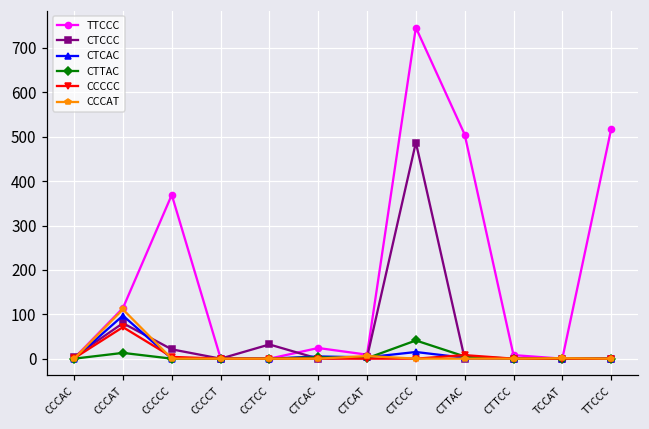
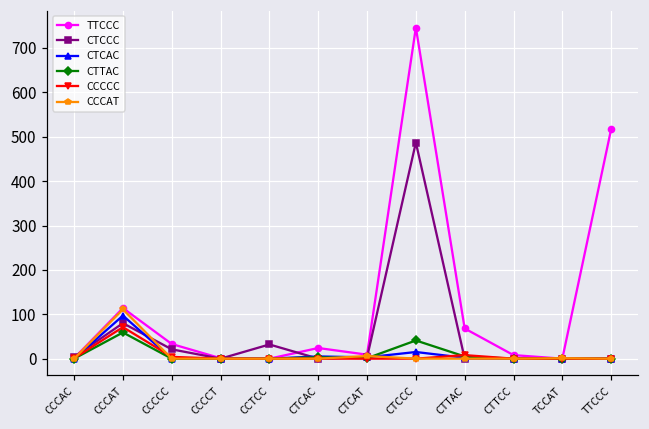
  {
    "TTCCC": {
-     "CCCCC": 370,
+     "CCCCC": 30,
      "CTCAC": 20,
      "CTCCC": 750,
-     "CTTAC": 510,
+     "CTTAC": 70,
      "CTTCC": 10,
      "TTCCC": 520
    },
    "CTCCC": {
      "CCCAT": 80,
      "CCCCC": 20,
      "CCTCC": 30,
      "CTCCC": 490
    },
    "CTCAC": {
      "CCCAT": 100,
      "CTCCC": 20
    },
    "CTTAC": {
-     "CCCAT": 10,
+     "CCCAT": 60,
      "CTCCC": 40
    },
    "CCCCC": {
      "CCCAT": 70
    }
  }
